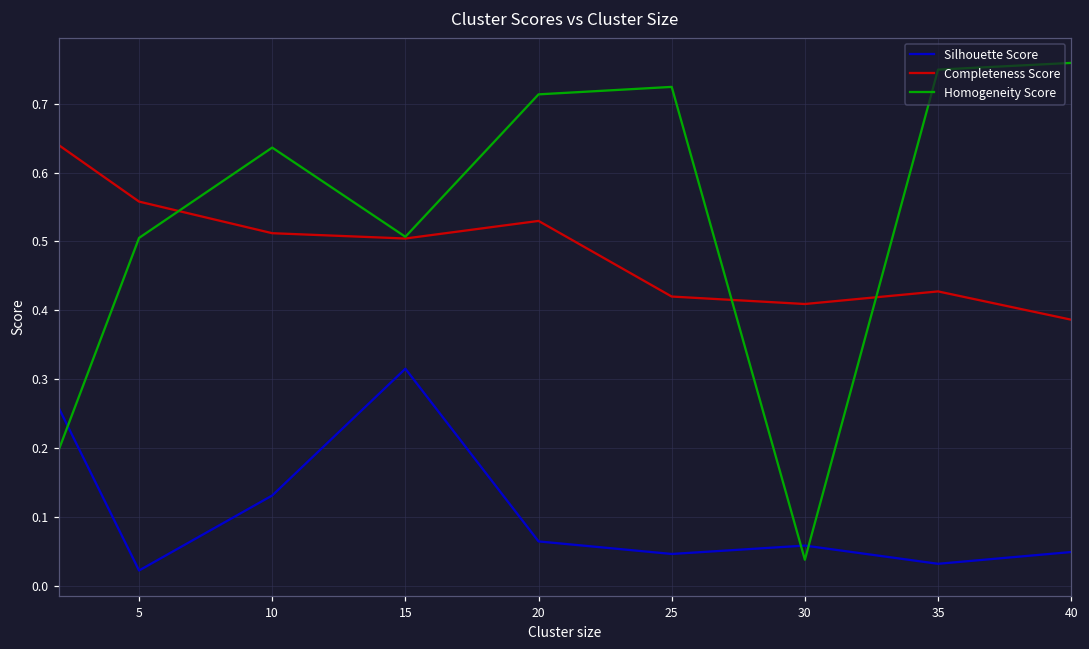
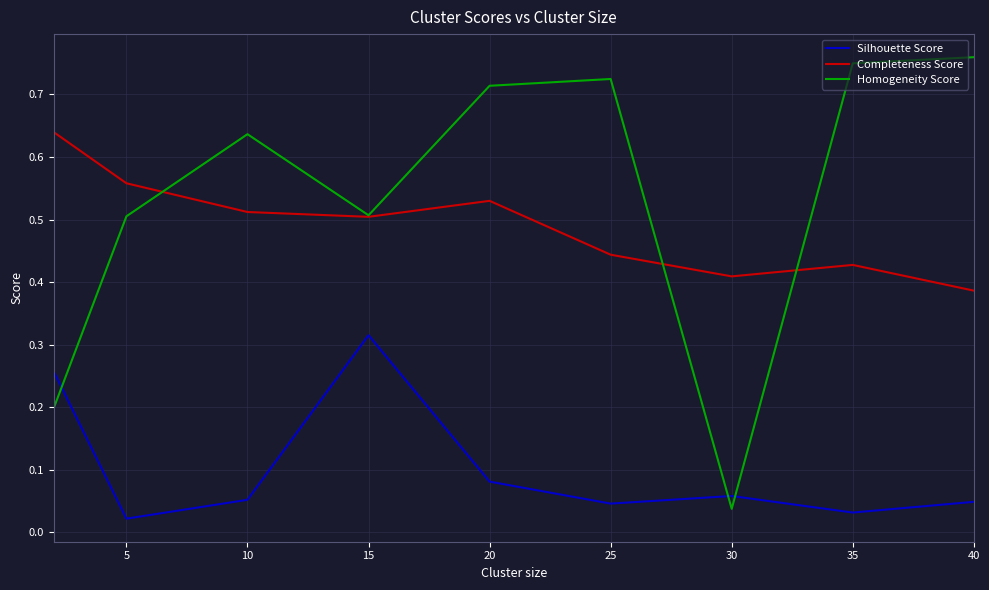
  {
    "Silhouette Score": {
      "5": 0.02,
-     "10": 0.13,
+     "10": 0.05,
      "15": 0.32,
-     "20": 0.06,
+     "20": 0.08,
      "25": 0.05,
      "30": 0.06,
      "35": 0.03,
      "40": 0.05
    },
    "Completeness Score": {
      "5": 0.56,
      "10": 0.51,
      "20": 0.53,
-     "25": 0.42,
+     "25": 0.44,
      "30": 0.41,
      "35": 0.43,
      "40": 0.39
    },
    "Homogeneity Score": {
      "5": 0.51,
      "10": 0.64,
      "20": 0.71,
      "25": 0.72,
      "30": 0.04,
      "40": 0.76
    }
  }
